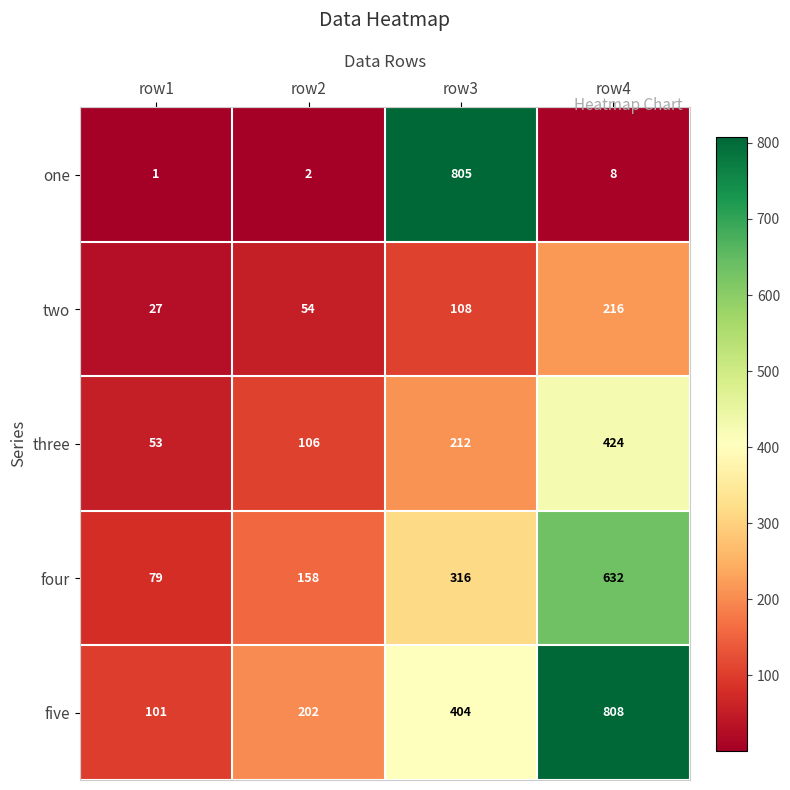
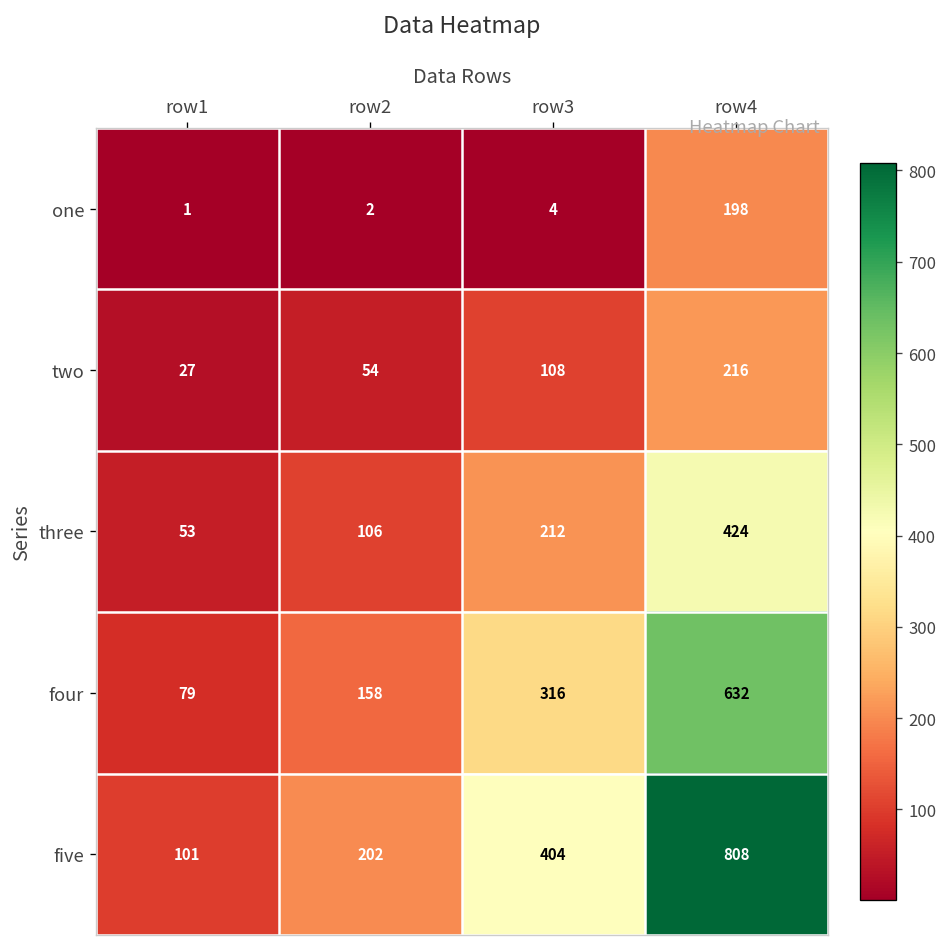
  {
    "one": {
      "row1": 1,
      "row2": 2,
-     "row3": 805,
-     "row4": 8
+     "row3": 4,
+     "row4": 198
    },
    "two": {
      "row1": 27,
      "row2": 54,
      "row3": 108,
      "row4": 216
    },
    "three": {
      "row1": 53,
      "row2": 106,
      "row3": 212,
      "row4": 424
    },
    "four": {
      "row1": 79,
      "row2": 158,
      "row3": 316,
      "row4": 632
    },
    "five": {
      "row1": 101,
      "row2": 202,
      "row3": 404,
      "row4": 808
    }
  }
